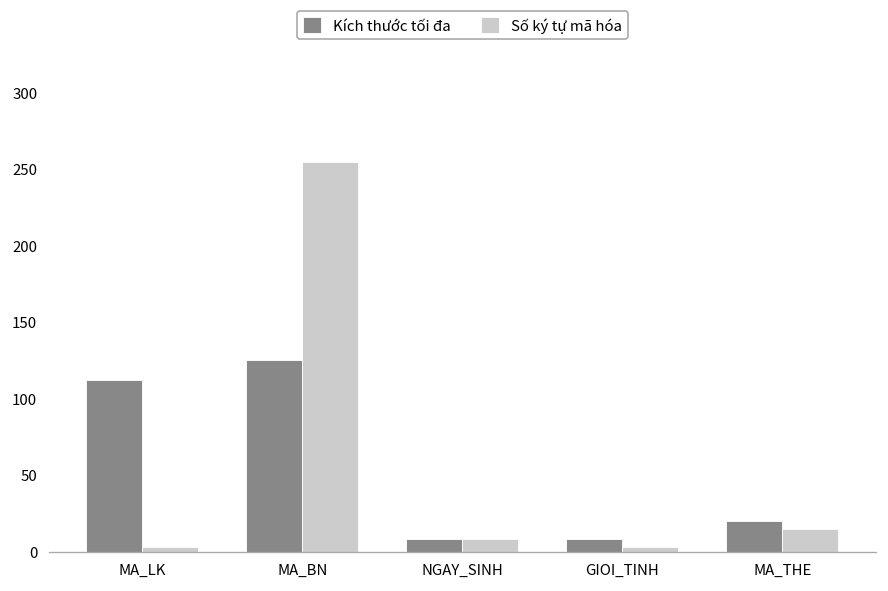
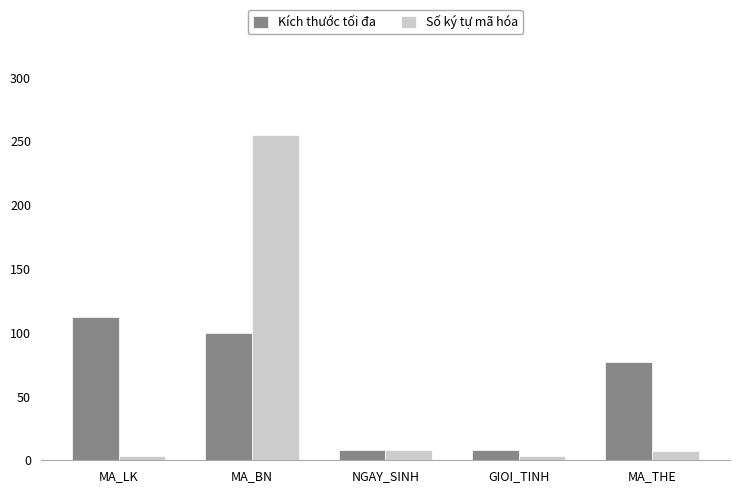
  {
    "Kích thước tối đa": {
      "MA_LK": 112,
-     "MA_BN": 125,
+     "MA_BN": 100,
      "NGAY_SINH": 8,
      "GIOI_TINH": 8,
-     "MA_THE": 20
+     "MA_THE": 77
    },
    "Số ký tự mã hóa": {
      "MA_LK": 3,
      "MA_BN": 255,
      "NGAY_SINH": 8,
      "GIOI_TINH": 3,
-     "MA_THE": 15
+     "MA_THE": 7
    }
  }
